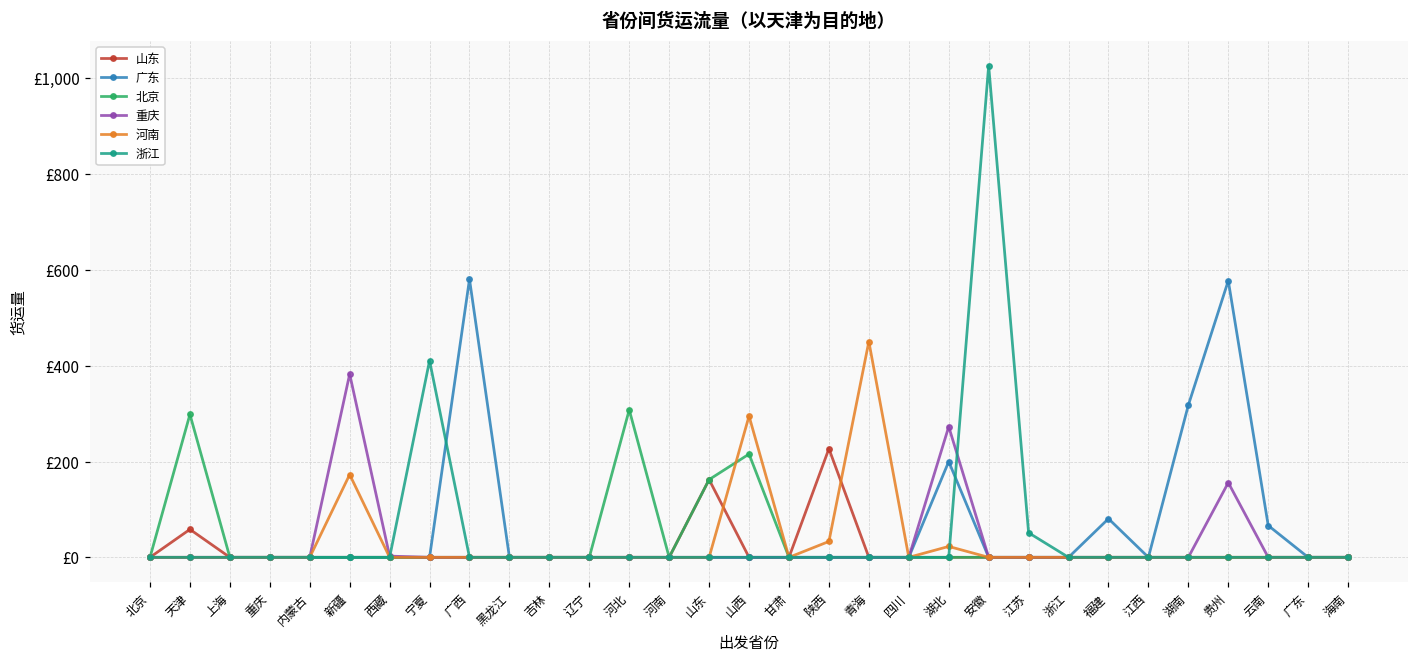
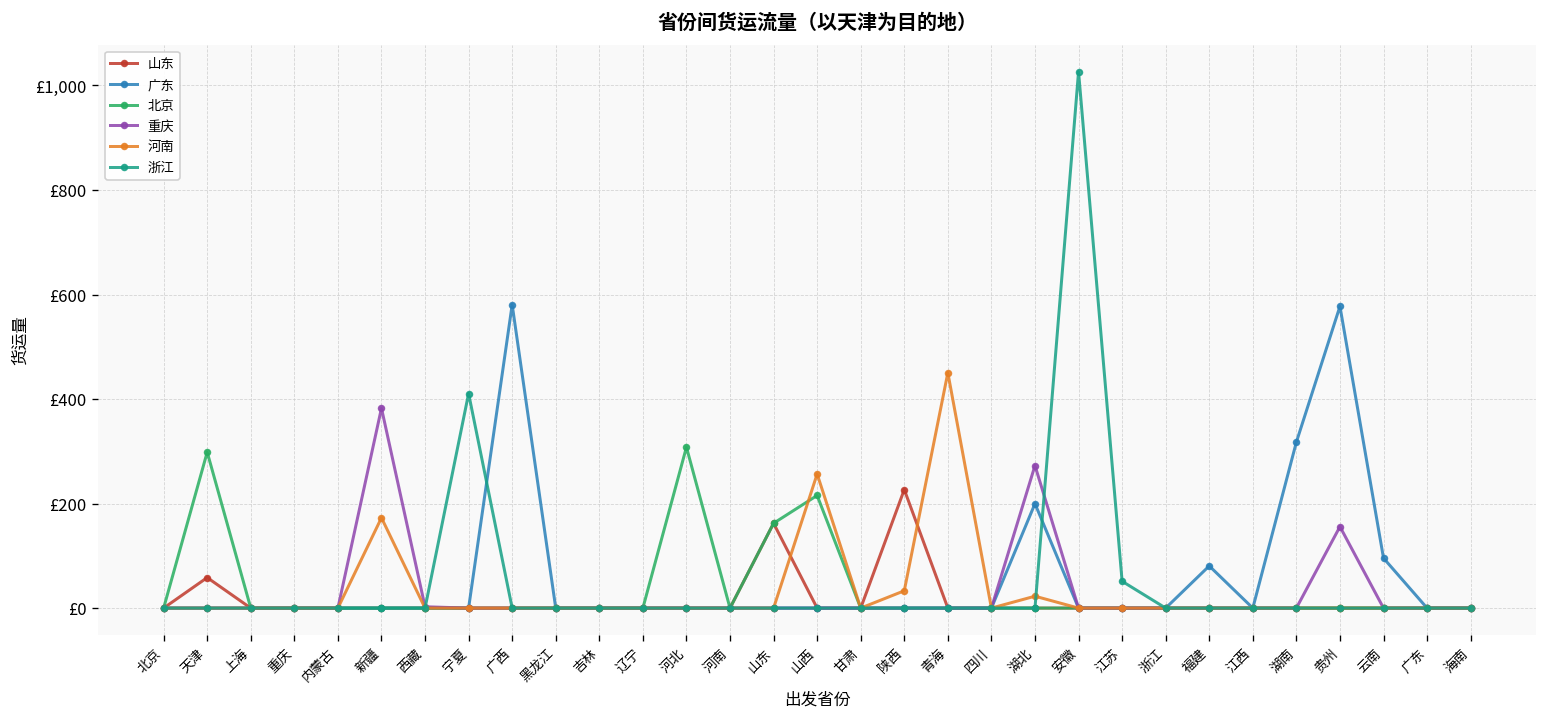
  {
    "山东": {
      "天津": "£60",
      "陕西": "£230"
    },
    "广东": {
      "广西": "£580",
      "湖北": "£200",
      "福建": "£80",
      "湖南": "£320",
      "贵州": "£580",
-     "云南": "£70"
+     "云南": "£100"
    },
    "重庆": {
      "新疆": "£380",
      "湖北": "£270",
      "贵州": "£160"
    },
    "河南": {
      "新疆": "£170",
-     "山西": "£290",
+     "山西": "£260",
      "陕西": "£30",
      "青海": "£450",
      "湖北": "£20"
    }
  }
